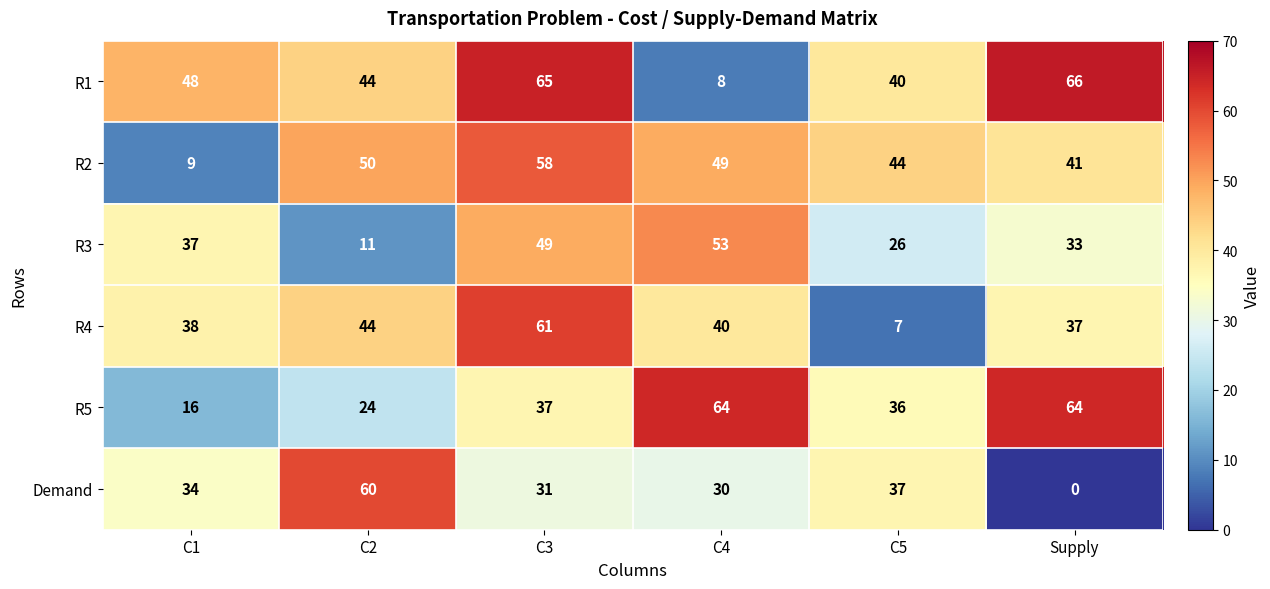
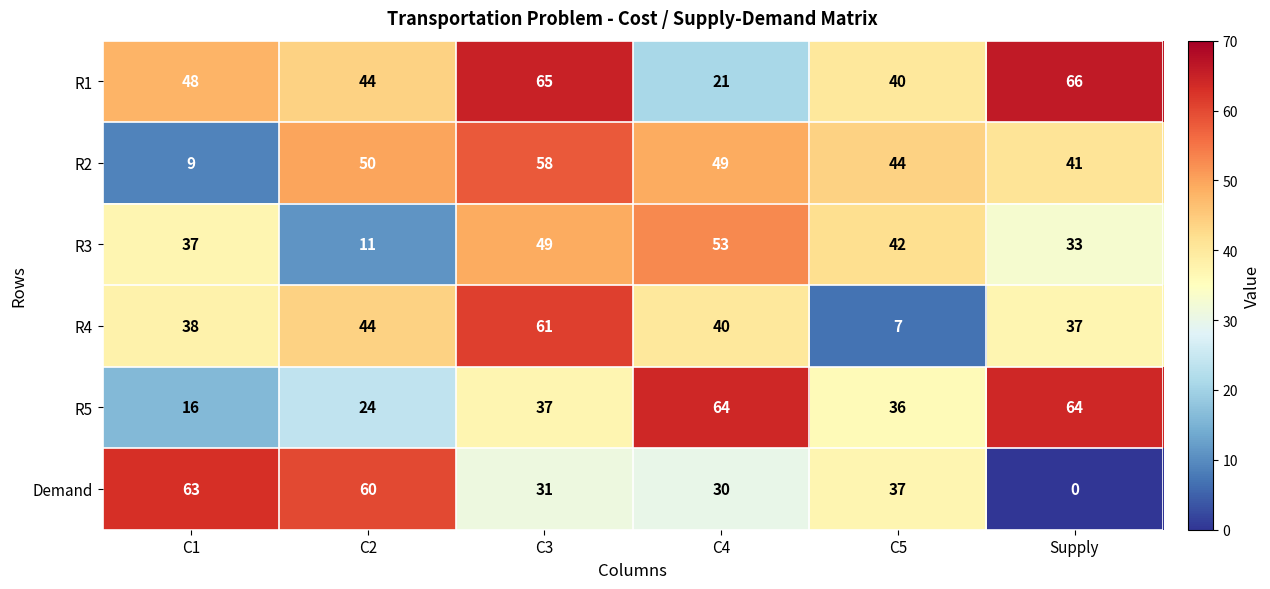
  {
    "R1": {
      "C1": 48,
      "C2": 44,
      "C3": 65,
-     "C4": 8,
+     "C4": 21,
      "C5": 40,
      "Supply": 66
    },
    "R2": {
      "C1": 9,
      "C2": 50,
      "C3": 58,
      "C4": 49,
      "C5": 44,
      "Supply": 41
    },
    "R3": {
      "C1": 37,
      "C2": 11,
      "C3": 49,
      "C4": 53,
-     "C5": 26,
+     "C5": 42,
      "Supply": 33
    },
    "R4": {
      "C1": 38,
      "C2": 44,
      "C3": 61,
      "C4": 40,
      "C5": 7,
      "Supply": 37
    },
    "R5": {
      "C1": 16,
      "C2": 24,
      "C3": 37,
      "C4": 64,
      "C5": 36,
      "Supply": 64
    },
    "Demand": {
-     "C1": 34,
+     "C1": 63,
      "C2": 60,
      "C3": 31,
      "C4": 30,
      "C5": 37,
      "Supply": 0
    }
  }
